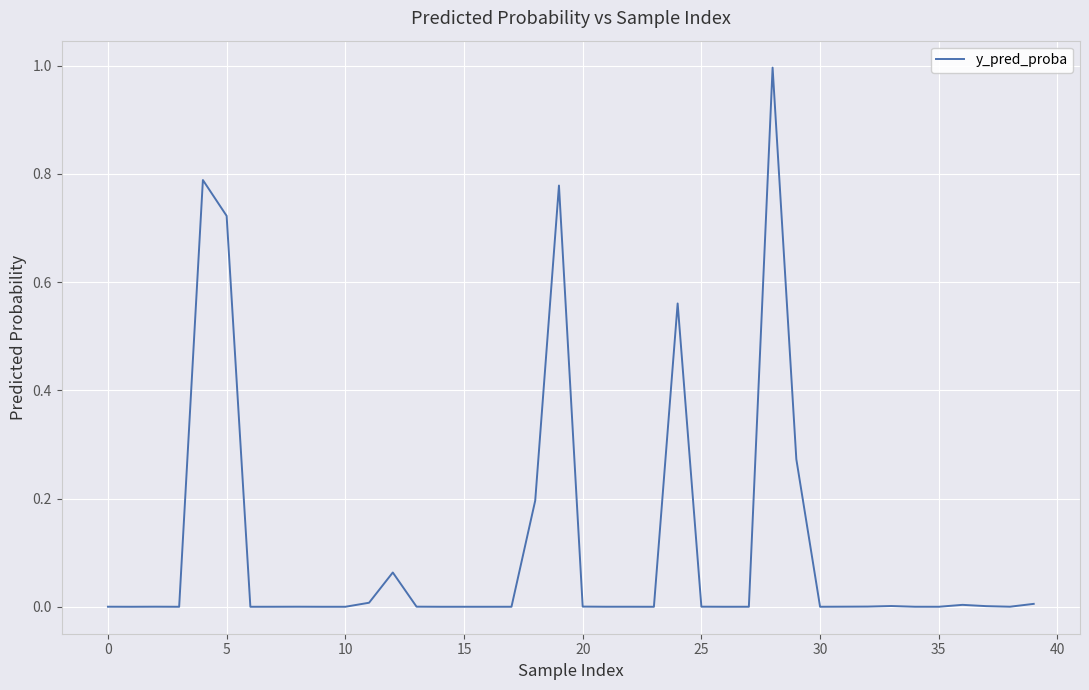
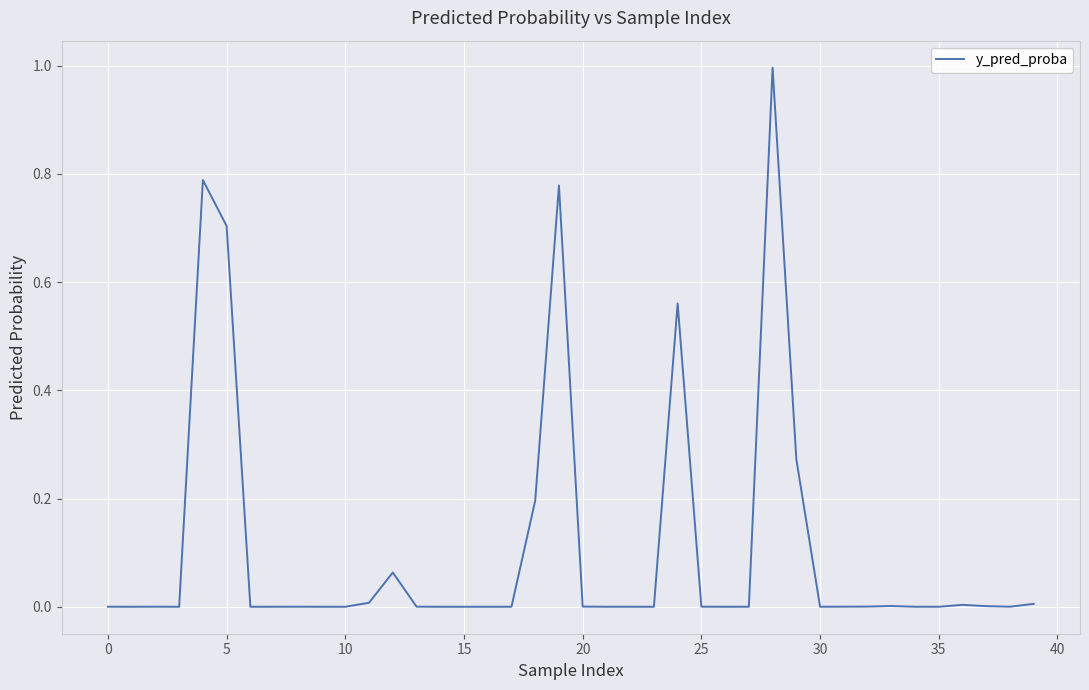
  {
    "0": 0.00,
-   "5": 0.72,
+   "5": 0.70,
    "10": 0.00,
    "15": 0.00,
    "20": 0.00,
    "25": 0.00,
    "30": 0.00,
    "35": 0.00
  }
